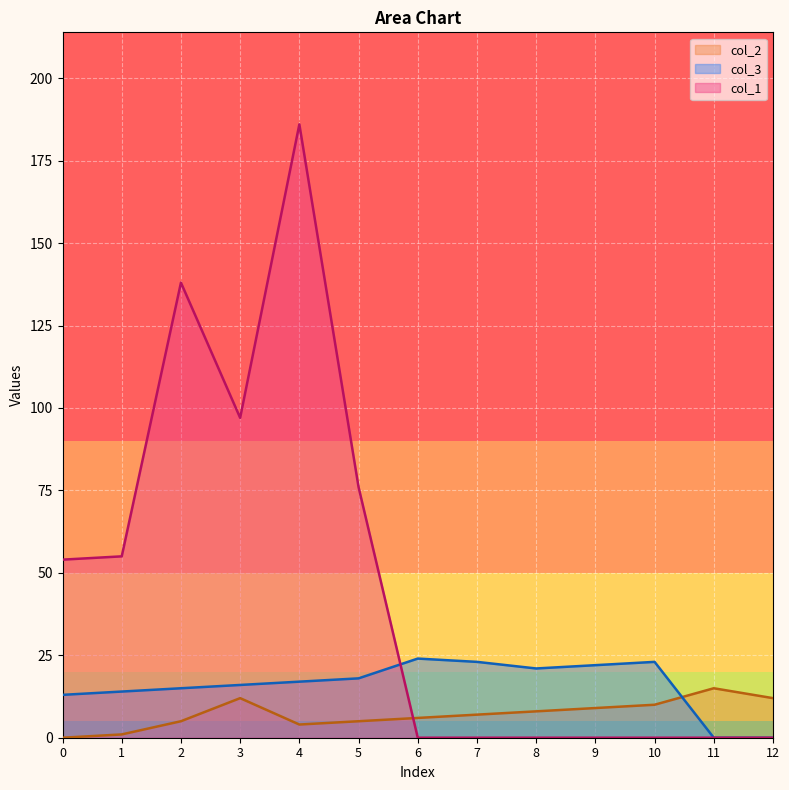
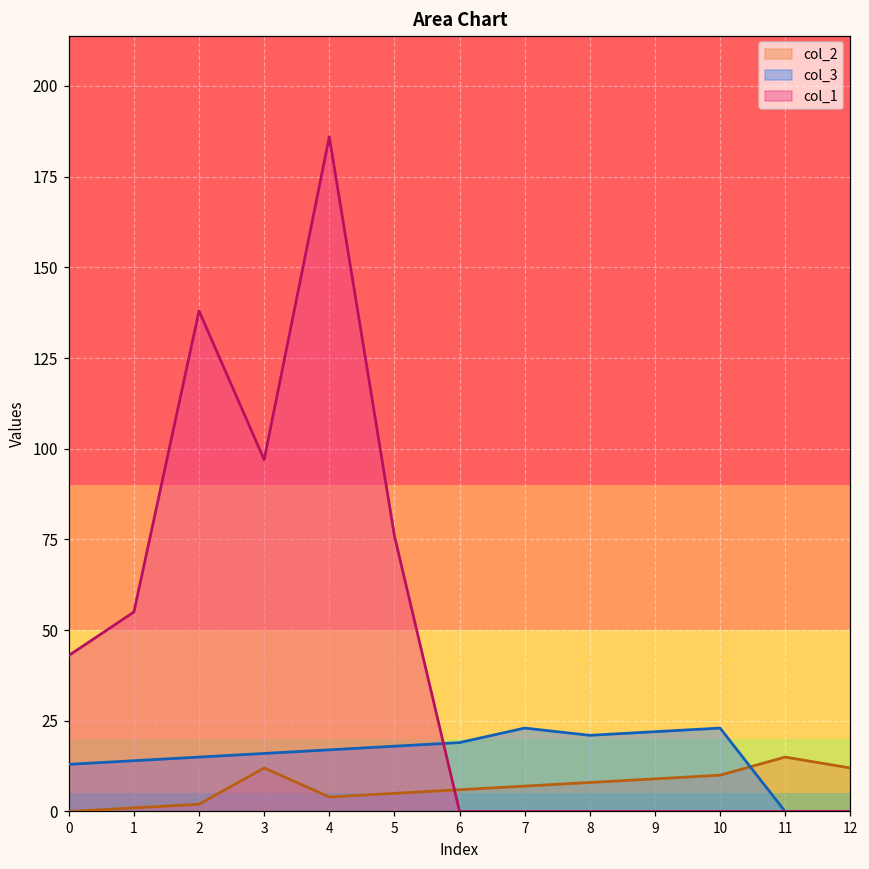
  {
    "col_2": {
      "0": 0,
      "1": 1,
-     "2": 5,
+     "2": 2,
      "3": 12,
      "4": 4,
      "5": 5,
      "6": 6,
      "7": 7,
      "8": 8,
      "9": 9,
      "10": 10,
      "11": 15,
      "12": 12
    },
    "col_3": {
      "0": 13,
      "1": 14,
      "2": 15,
      "3": 16,
      "4": 17,
      "5": 18,
-     "6": 24,
+     "6": 19,
      "7": 23,
      "8": 21,
      "9": 22,
      "10": 23
    },
    "col_1": {
-     "0": 54,
+     "0": 43,
      "1": 55,
      "2": 138,
      "3": 97,
      "4": 186,
      "5": 76,
      "6": 0,
      "7": 0,
      "8": 0,
      "9": 0,
      "10": 0
    }
  }
